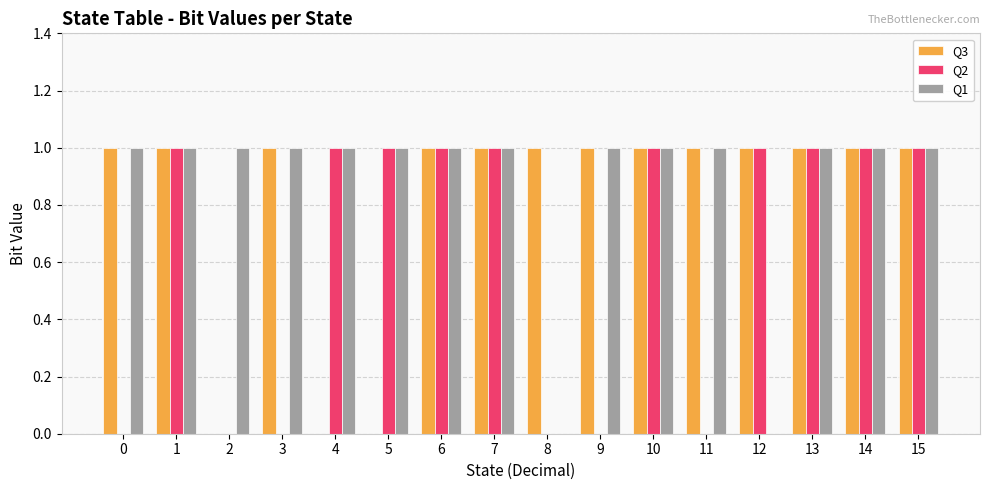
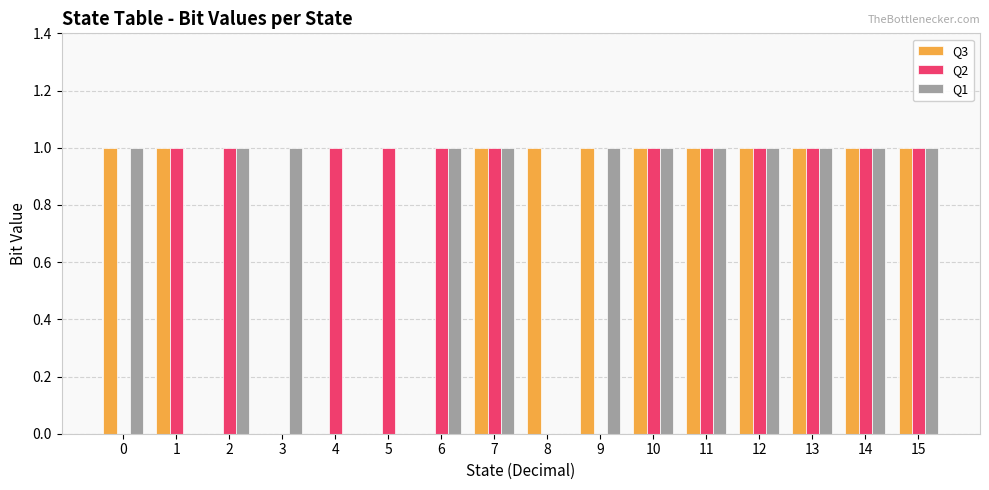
  {
    "Q3": {
      "0": 1,
      "1": 1,
      "2": 0,
-     "3": 1,
+     "3": 0,
      "4": 0,
      "5": 0,
-     "6": 1,
+     "6": 0,
      "7": 1,
      "8": 1,
      "9": 1,
      "10": 1,
      "11": 1,
      "12": 1,
      "13": 1,
      "14": 1,
      "15": 1
    },
    "Q2": {
      "0": 0,
      "1": 1,
-     "2": 0,
+     "2": 1,
      "3": 0,
      "4": 1,
      "5": 1,
      "6": 1,
      "7": 1,
      "8": 0,
      "9": 0,
      "10": 1,
-     "11": 0,
+     "11": 1,
      "12": 1,
      "13": 1,
      "14": 1,
      "15": 1
    },
    "Q1": {
      "0": 1,
-     "1": 1,
+     "1": 0,
      "2": 1,
      "3": 1,
-     "4": 1,
-     "5": 1,
+     "4": 0,
+     "5": 0,
      "6": 1,
      "7": 1,
      "8": 0,
      "9": 1,
      "10": 1,
      "11": 1,
-     "12": 0,
+     "12": 1,
      "13": 1,
      "14": 1,
      "15": 1
    }
  }
